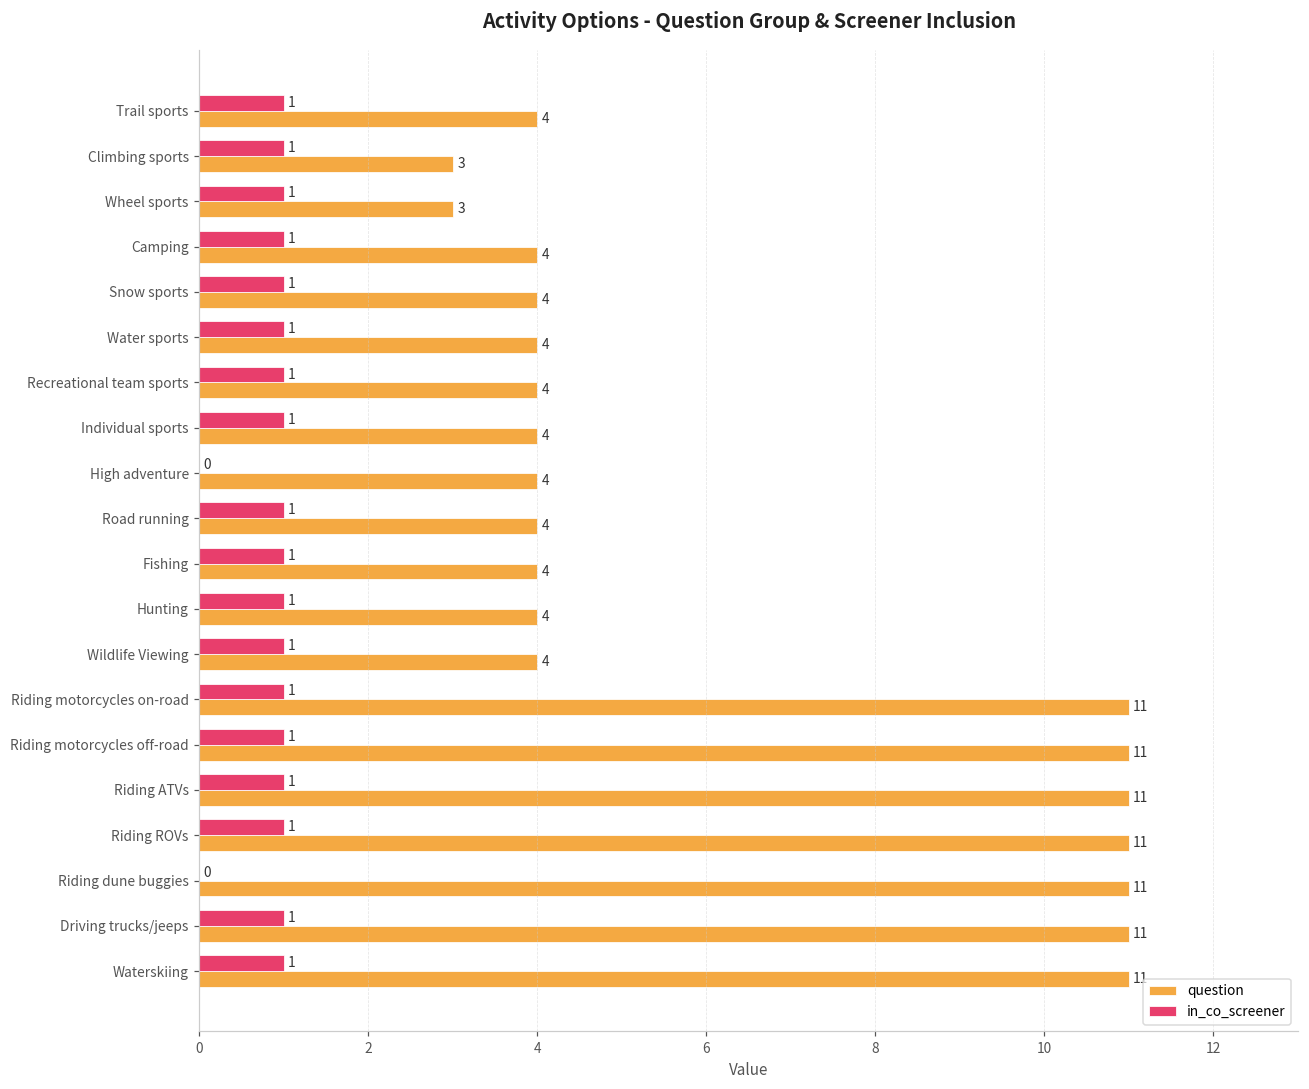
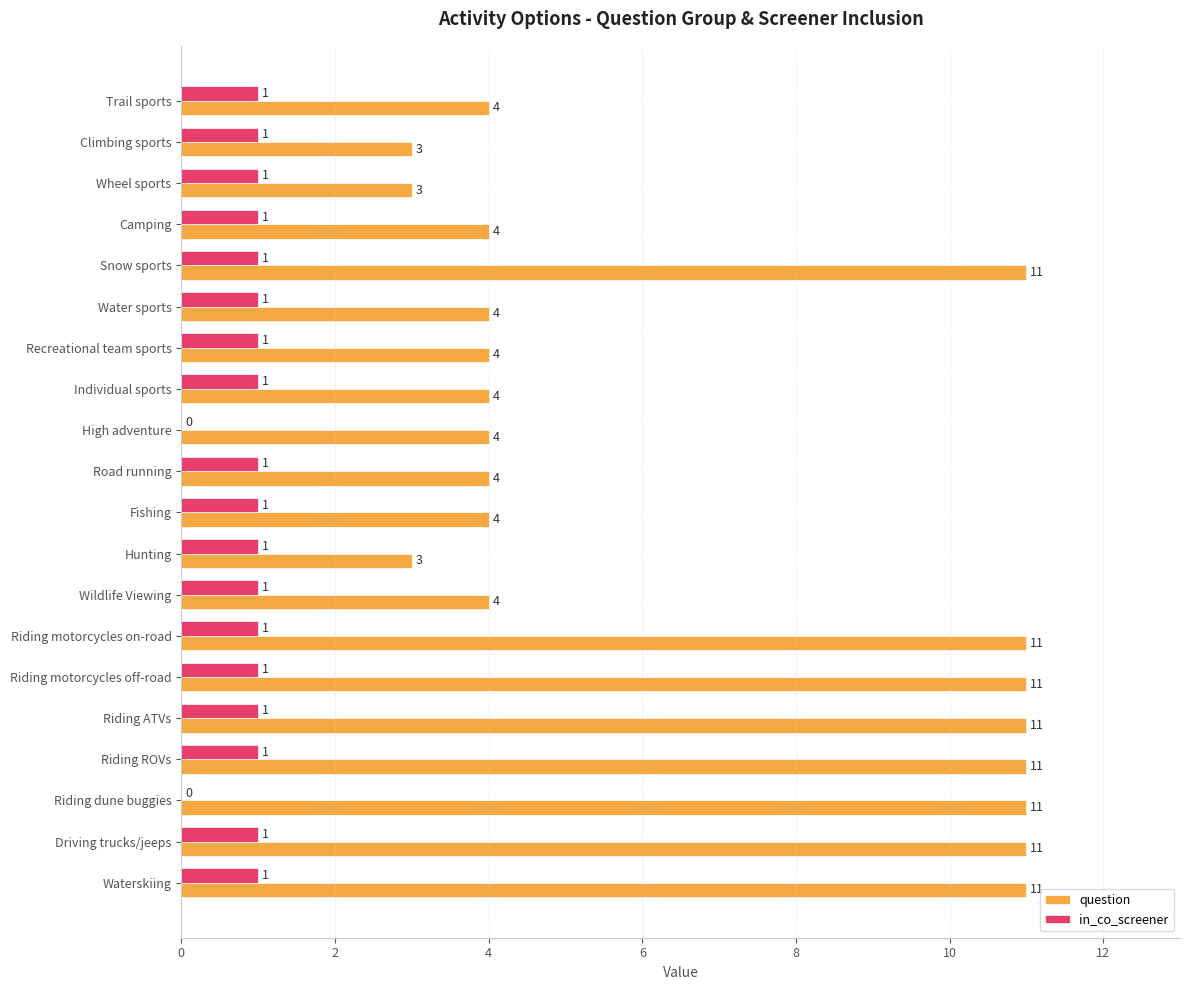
  {
    "question": {
      "Trail sports": 4,
      "Climbing sports": 3,
      "Wheel sports": 3,
      "Camping": 4,
-     "Snow sports": 4,
+     "Snow sports": 11,
      "Water sports": 4,
      "Recreational team sports": 4,
      "Individual sports": 4,
      "High adventure": 4,
      "Road running": 4,
      "Fishing": 4,
-     "Hunting": 4,
+     "Hunting": 3,
      "Wildlife Viewing": 4,
      "Riding motorcycles on-road": 11,
      "Riding motorcycles off-road": 11,
      "Riding ATVs": 11,
      "Riding ROVs": 11,
      "Riding dune buggies": 11,
      "Driving trucks/jeeps": 11
    },
    "in_co_screener": {
      "Trail sports": 1,
      "Climbing sports": 1,
      "Wheel sports": 1,
      "Camping": 1,
      "Snow sports": 1,
      "Water sports": 1,
      "Recreational team sports": 1,
      "Individual sports": 1,
      "High adventure": 0,
      "Road running": 1,
      "Fishing": 1,
      "Hunting": 1,
      "Wildlife Viewing": 1,
      "Riding motorcycles on-road": 1,
      "Riding motorcycles off-road": 1,
      "Riding ATVs": 1,
      "Riding ROVs": 1,
      "Riding dune buggies": 0,
      "Driving trucks/jeeps": 1,
      "Waterskiing": 1
    }
  }
